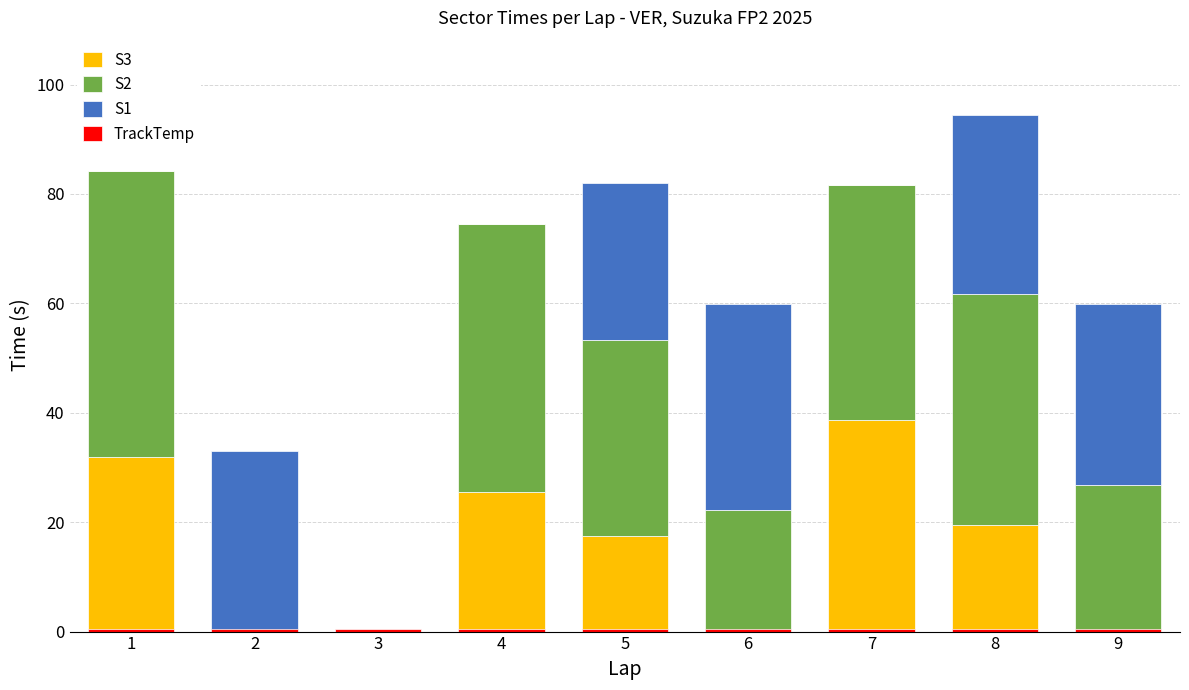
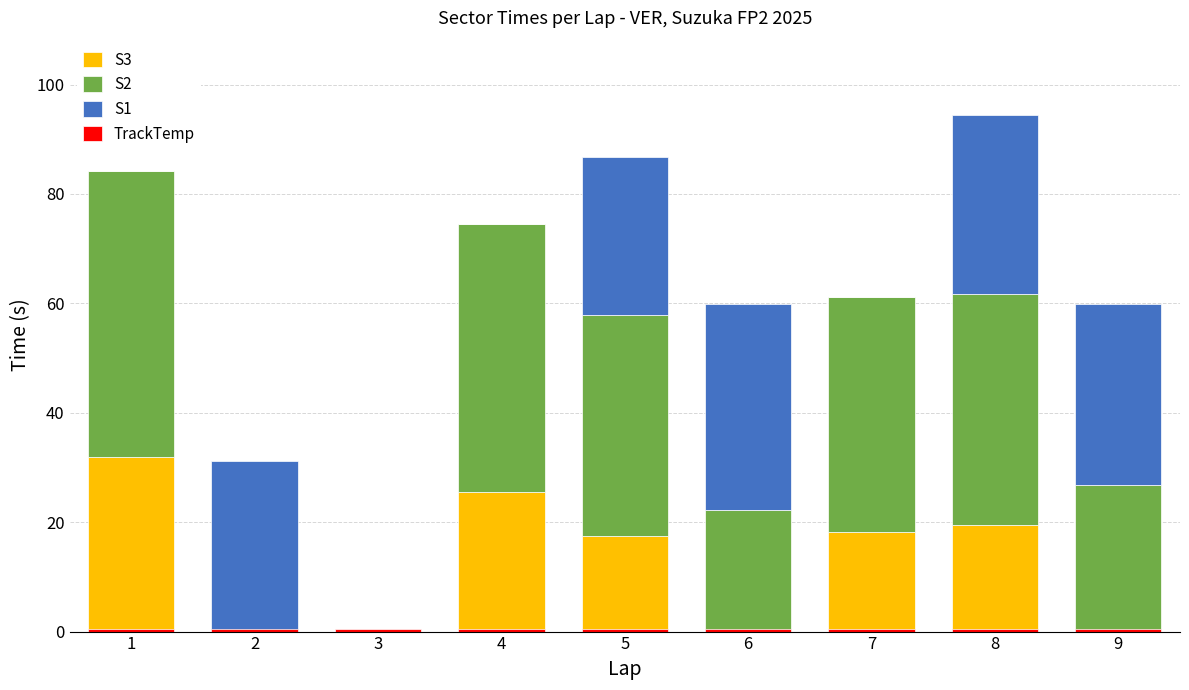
  {
    "S3": {
      "1": 32,
      "2": 0,
      "3": 0,
      "4": 25,
      "5": 18,
      "6": 0,
-     "7": 39,
+     "7": 18,
      "8": 19,
      "9": 0
    },
    "S2": {
      "1": 52,
      "2": 0,
      "3": 0,
      "4": 49,
-     "5": 36,
+     "5": 40,
      "6": 22,
      "7": 43,
      "8": 42,
      "9": 27
    },
    "S1": {
      "1": 0,
-     "2": 33,
+     "2": 31,
      "3": 0,
      "4": 0,
      "5": 29,
      "6": 38,
      "7": 0,
      "8": 33,
      "9": 33
    },
    "TrackTemp": {
      "3": 1
    }
  }
